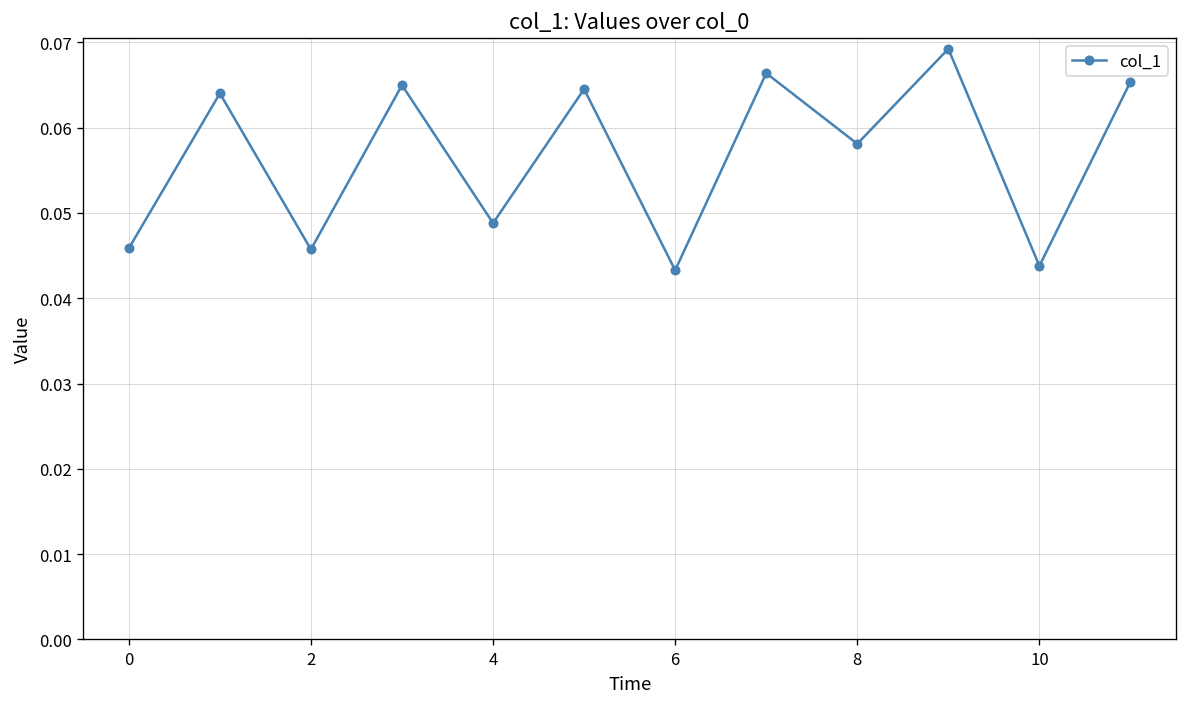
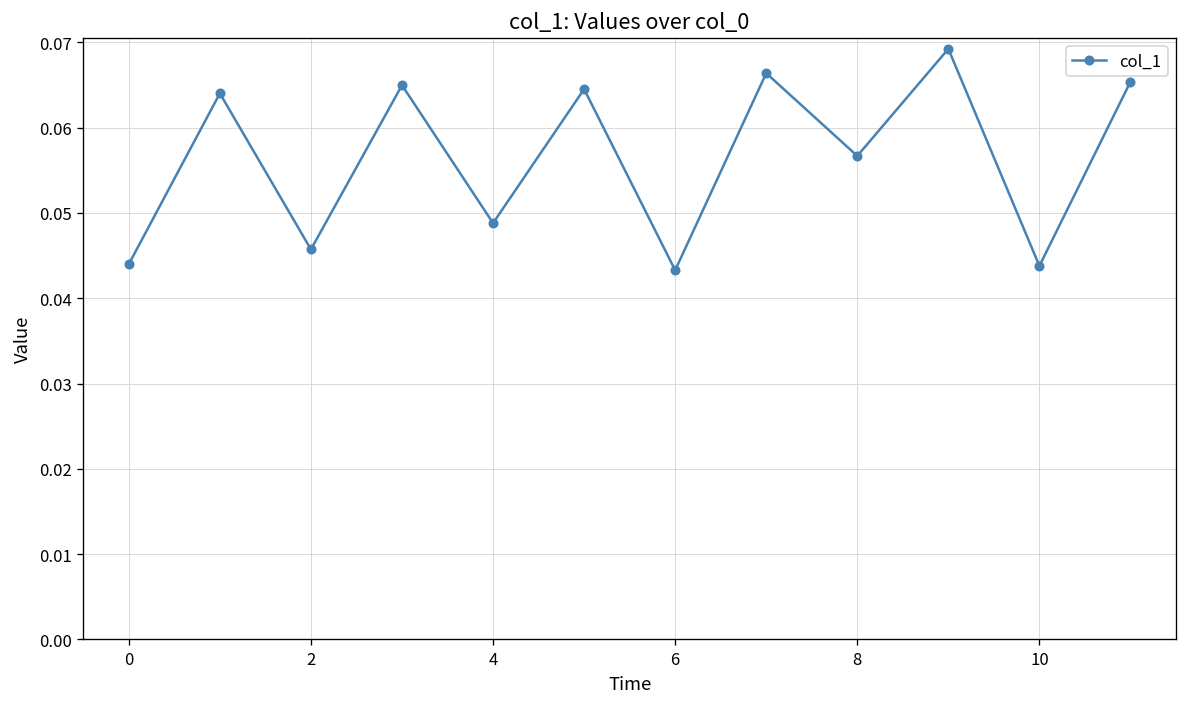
  {
-   "0": 0.046,
+   "0": 0.044,
    "2": 0.046,
    "4": 0.049,
    "6": 0.043,
-   "8": 0.058,
+   "8": 0.057,
    "10": 0.044
  }
